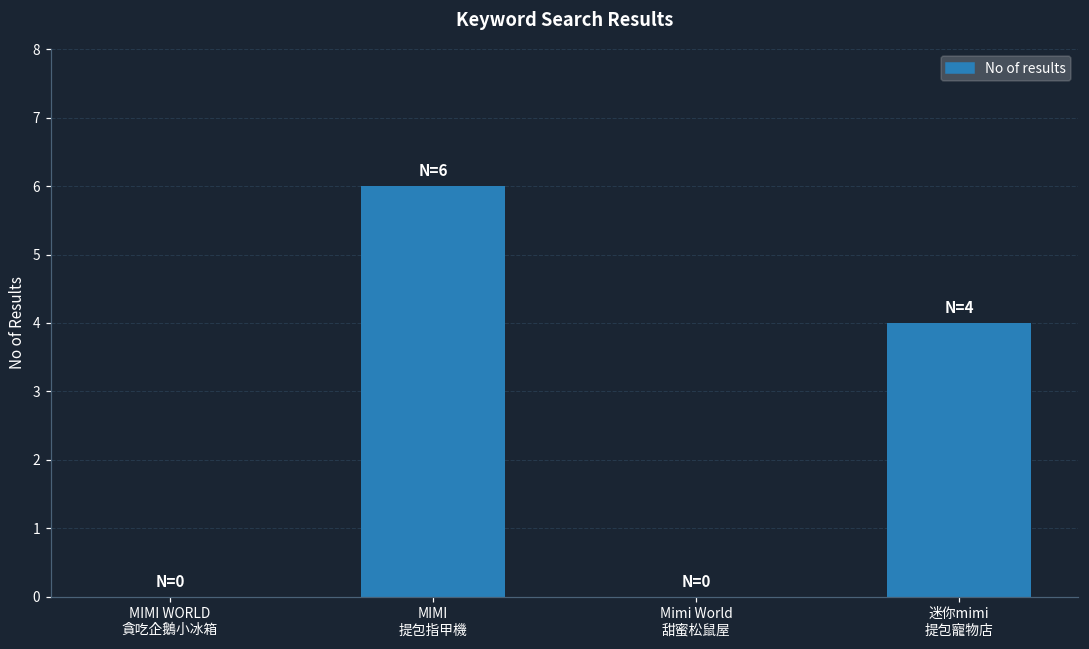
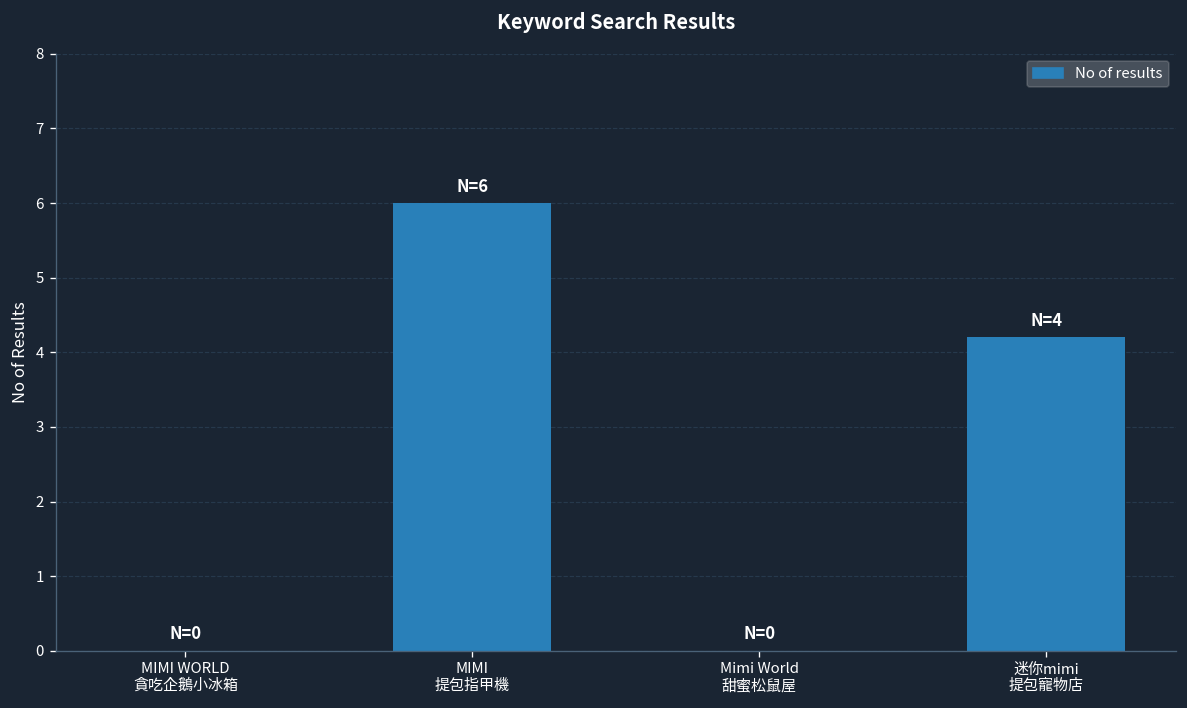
  {
-   "迷你mimi 提包寵物店": 4.0
+   "迷你mimi 提包寵物店": 4.2
  }
